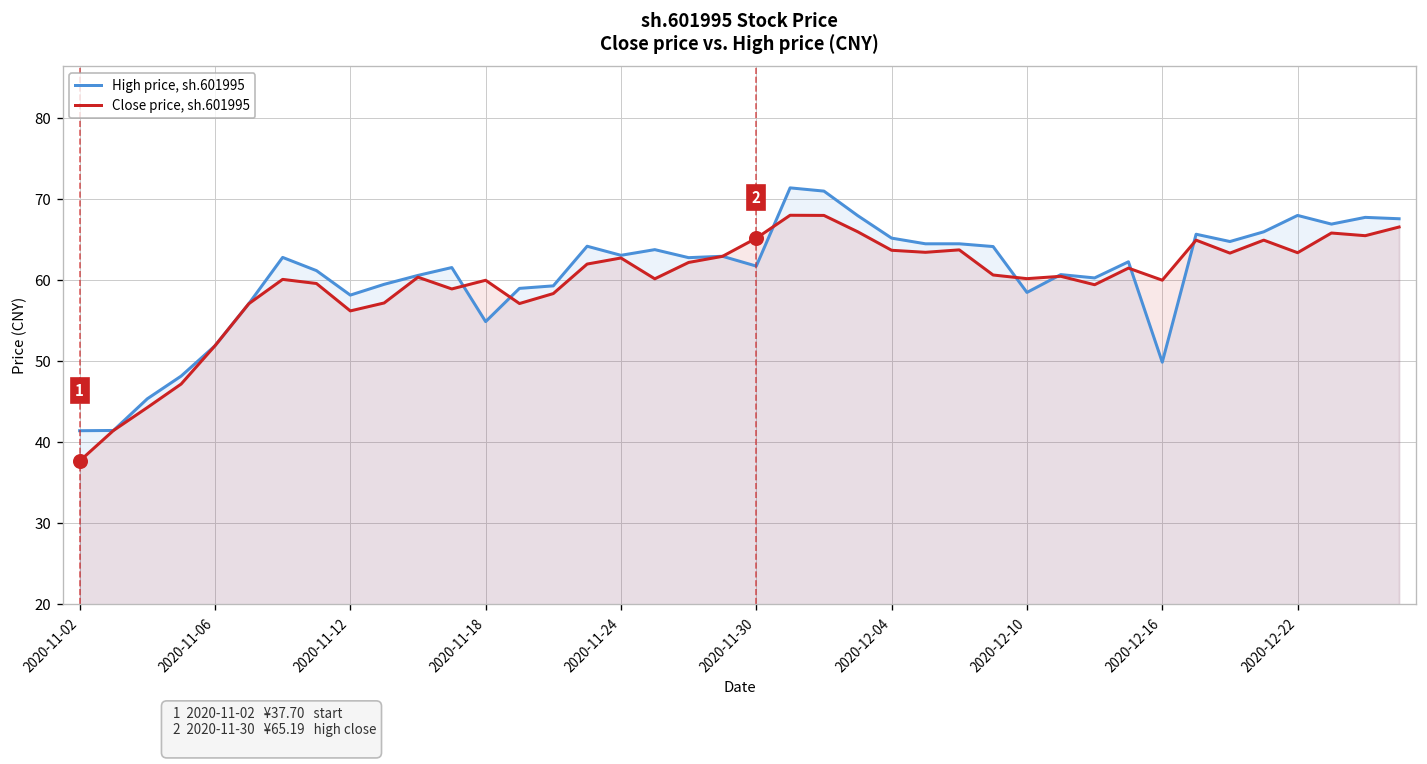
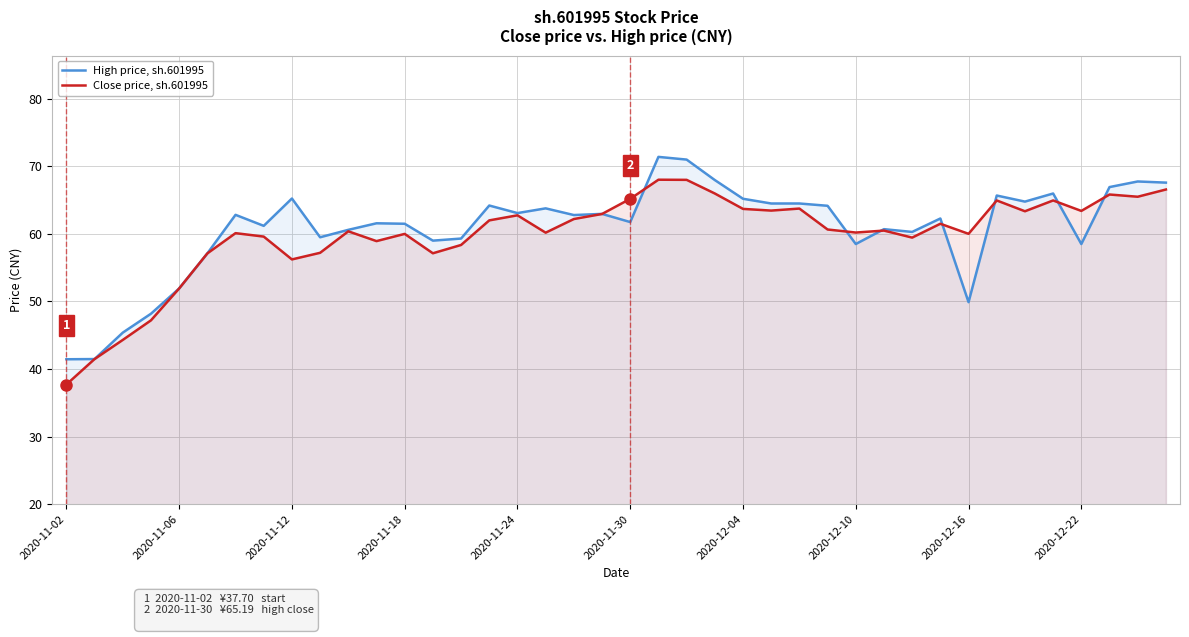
  {
    "High price, sh.601995": {
      "2020-11-02": 41,
-     "2020-11-12": 58,
-     "2020-11-18": 55,
+     "2020-11-12": 65,
+     "2020-11-18": 62,
      "2020-11-30": 62,
      "2020-12-04": 65,
      "2020-12-10": 59,
      "2020-12-16": 50,
-     "2020-12-22": 68
+     "2020-12-22": 59
    }
  }
